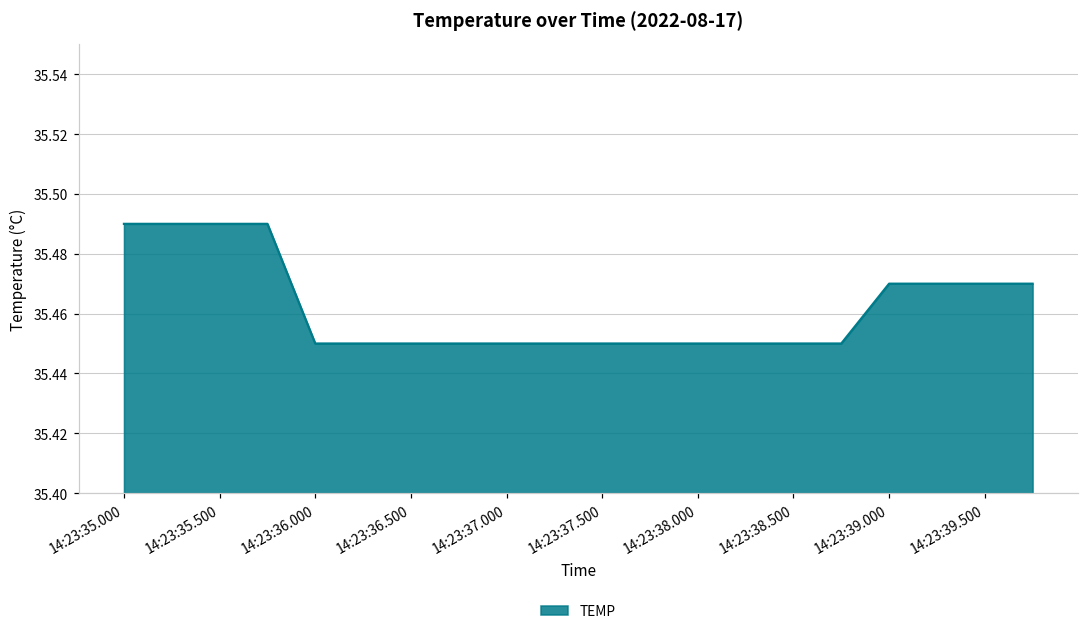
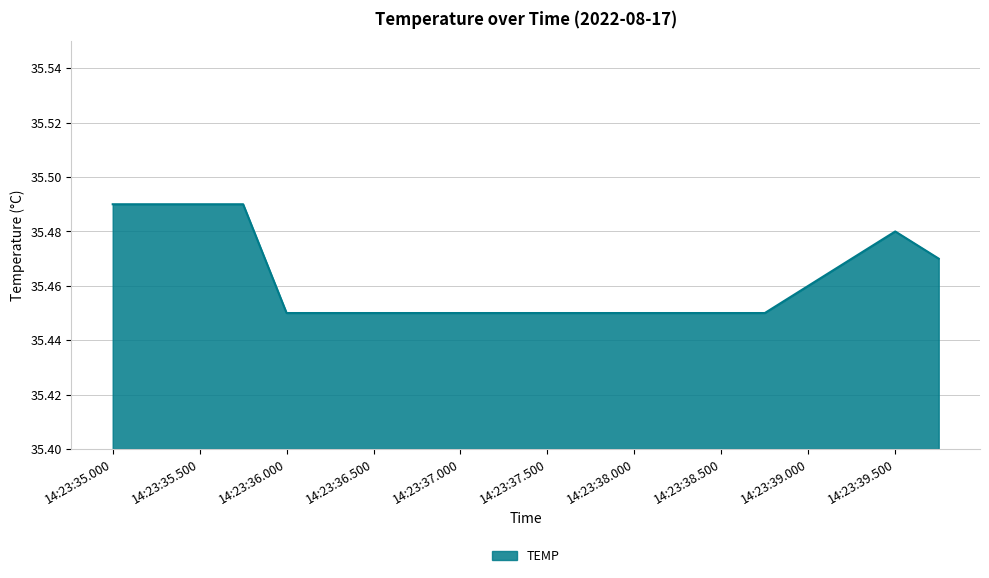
  {
    "14:23:35.000": 35.49,
    "14:23:35.500": 35.49,
    "14:23:36.000": 35.45,
    "14:23:36.500": 35.45,
    "14:23:37.000": 35.45,
    "14:23:37.500": 35.45,
    "14:23:38.000": 35.45,
    "14:23:38.500": 35.45,
-   "14:23:39.000": 35.47,
-   "14:23:39.500": 35.47
+   "14:23:39.000": 35.46,
+   "14:23:39.500": 35.48
  }
